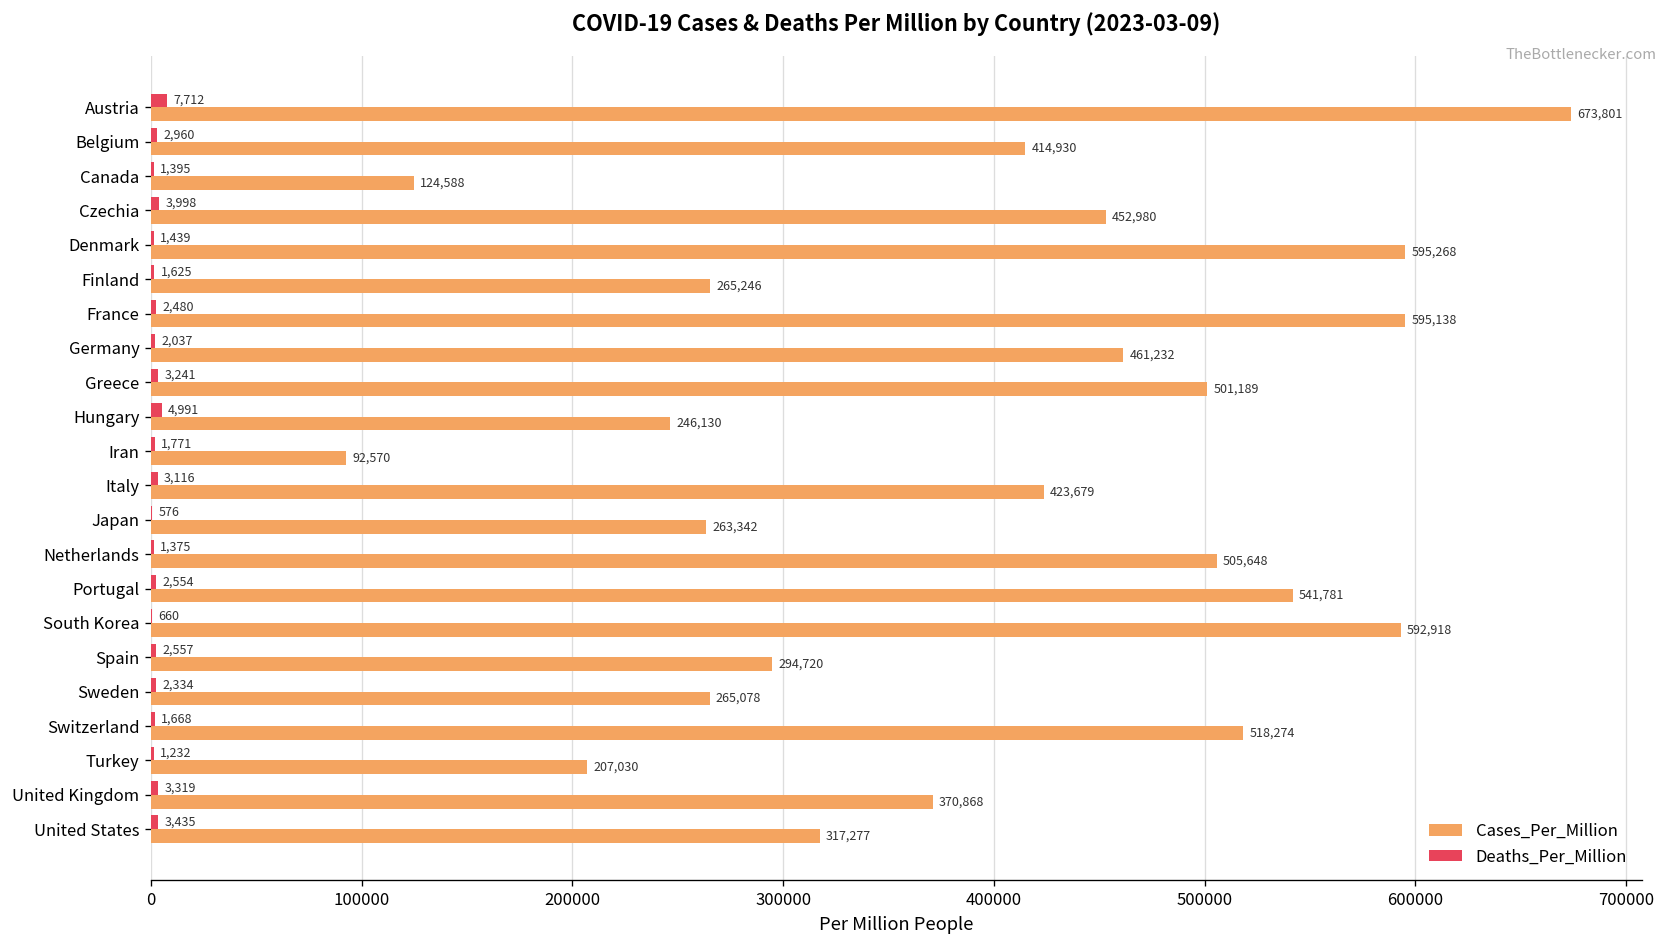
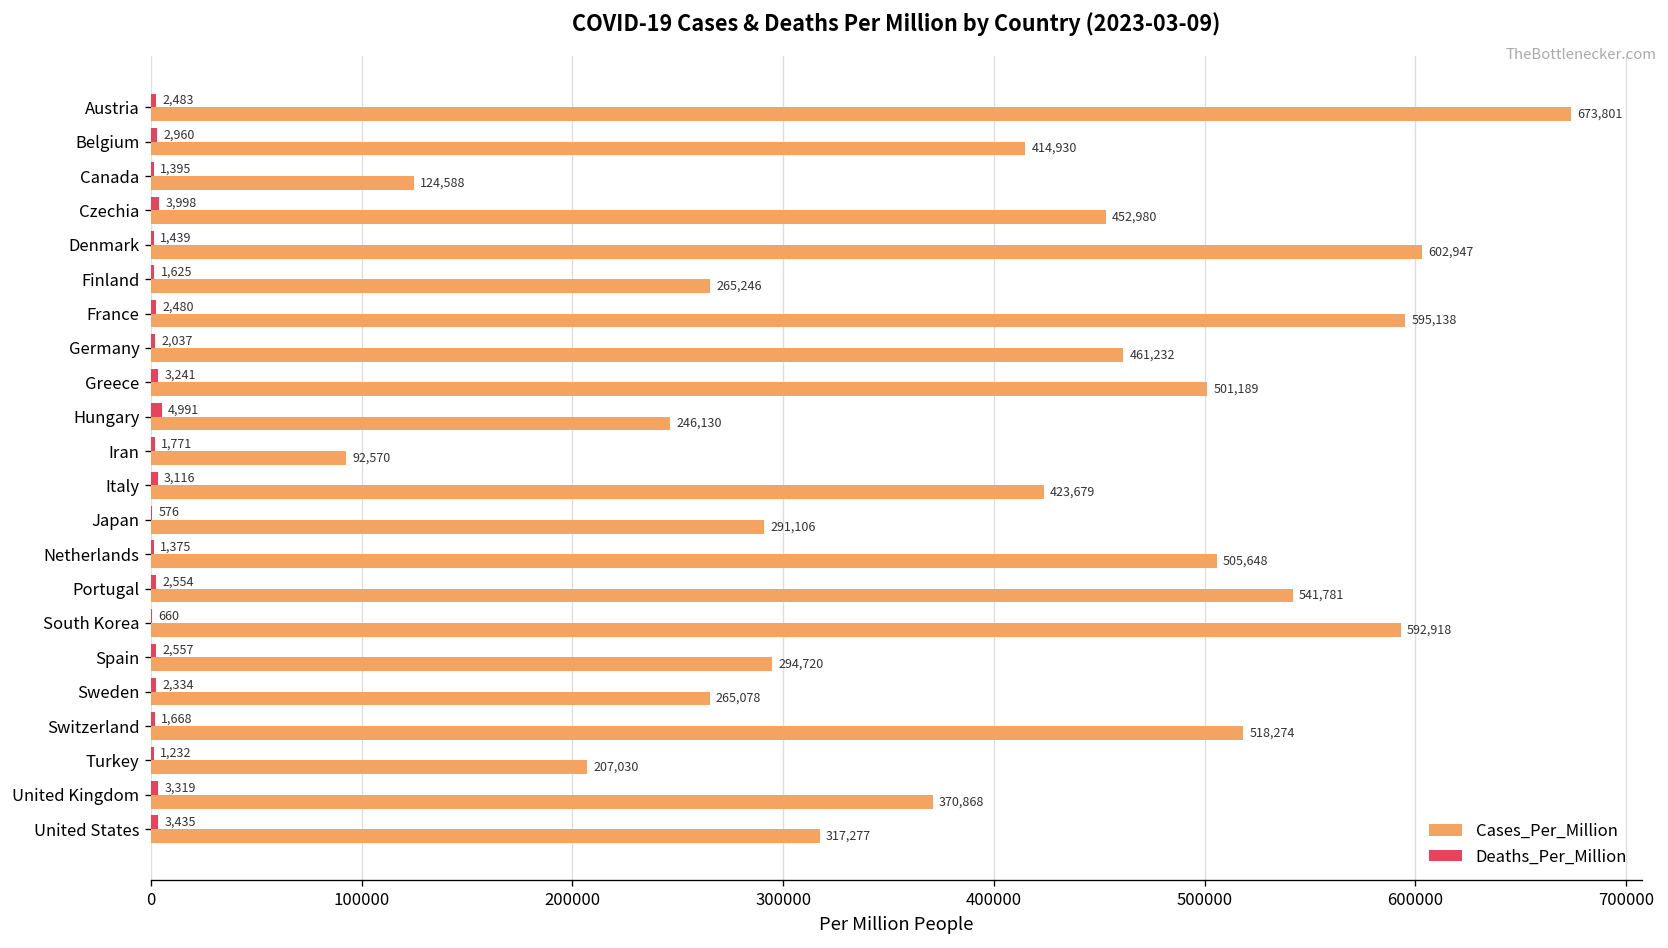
  {
    "Cases_Per_Million": {
      "Austria": "673,801",
      "Belgium": "414,930",
      "Canada": "124,588",
      "Czechia": "452,980",
-     "Denmark": "595,268",
+     "Denmark": "602,947",
      "Finland": "265,246",
      "France": "595,138",
      "Germany": "461,232",
      "Greece": "501,189",
      "Hungary": "246,130",
      "Iran": "92,570",
      "Italy": "423,679",
-     "Japan": "263,342",
+     "Japan": "291,106",
      "Netherlands": "505,648",
      "Portugal": "541,781",
      "South Korea": "592,918",
      "Spain": "294,720",
      "Sweden": "265,078",
      "Switzerland": "518,274",
      "Turkey": "207,030",
      "United Kingdom": "370,868",
      "United States": "317,277"
    },
    "Deaths_Per_Million": {
-     "Austria": "7,712",
+     "Austria": "2,483",
      "Belgium": "2,960",
      "Canada": "1,395",
      "Czechia": "3,998",
      "Denmark": "1,439",
      "Finland": "1,625",
      "France": "2,480",
      "Germany": "2,037",
      "Greece": "3,241",
      "Hungary": "4,991",
      "Iran": "1,771",
      "Italy": "3,116",
      "Japan": "576",
      "Netherlands": "1,375",
      "Portugal": "2,554",
      "South Korea": "660",
      "Spain": "2,557",
      "Sweden": "2,334",
      "Switzerland": "1,668",
      "Turkey": "1,232",
      "United Kingdom": "3,319",
      "United States": "3,435"
    }
  }
